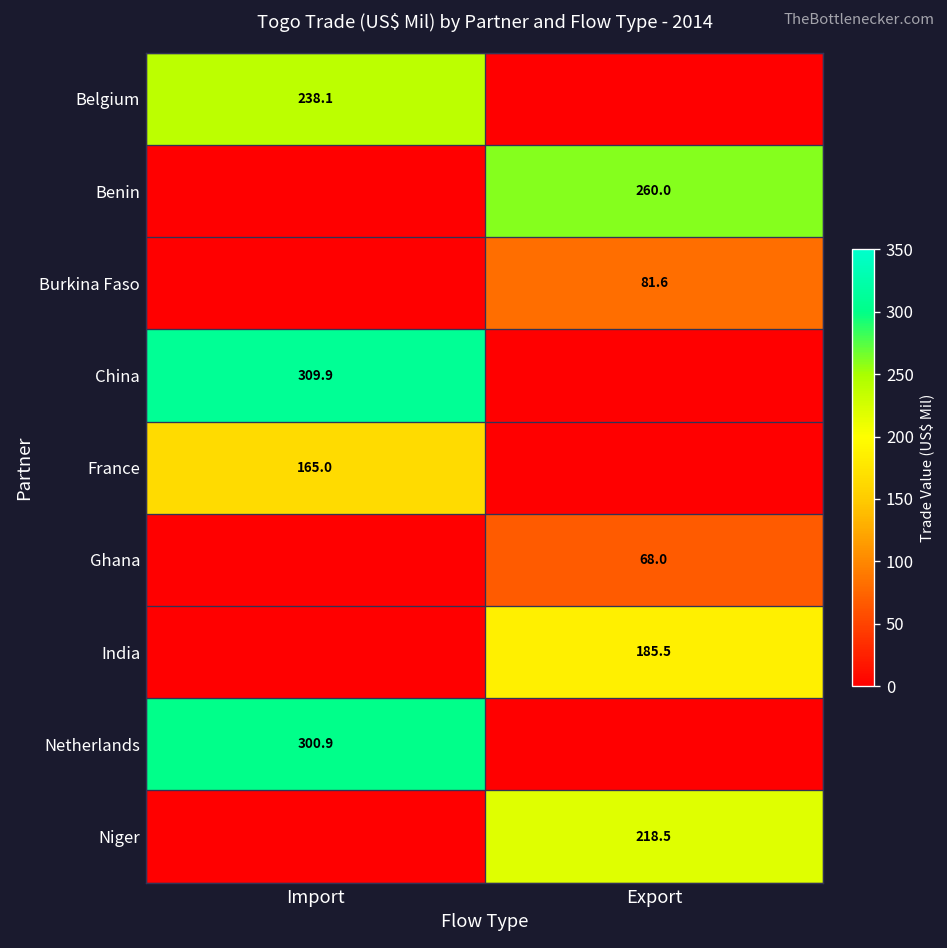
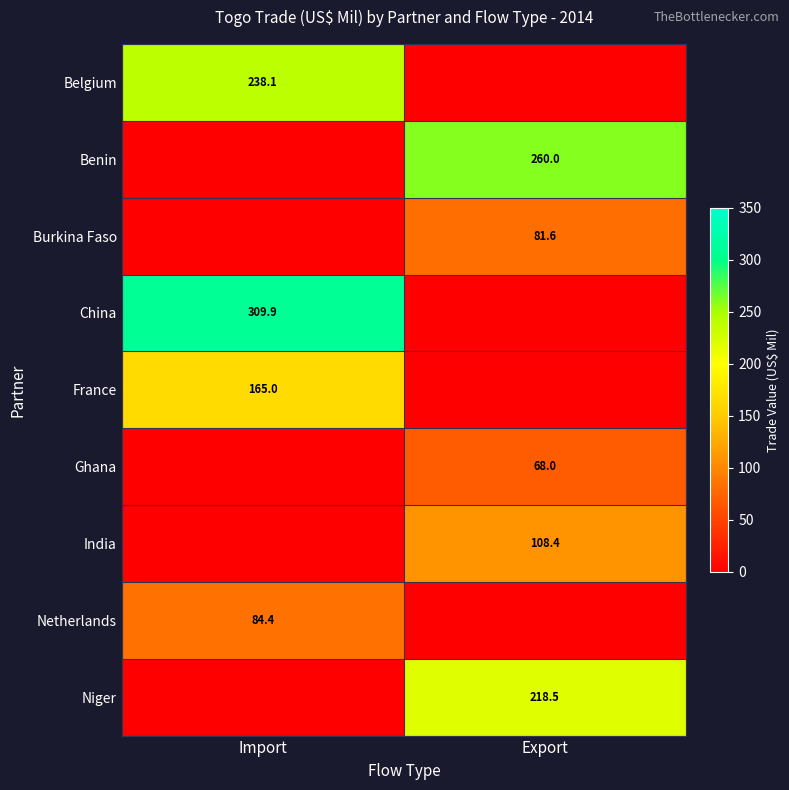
  {
    "Belgium": {
      "Import": 238.1
    },
    "Benin": {
      "Export": 260.0
    },
    "Burkina Faso": {
      "Export": 81.6
    },
    "China": {
      "Import": 309.9
    },
    "France": {
      "Import": 165.0
    },
    "Ghana": {
      "Export": 68.0
    },
    "India": {
-     "Export": 185.5
+     "Export": 108.4
    },
    "Netherlands": {
-     "Import": 300.9
+     "Import": 84.4
    },
    "Niger": {
      "Export": 218.5
    }
  }
